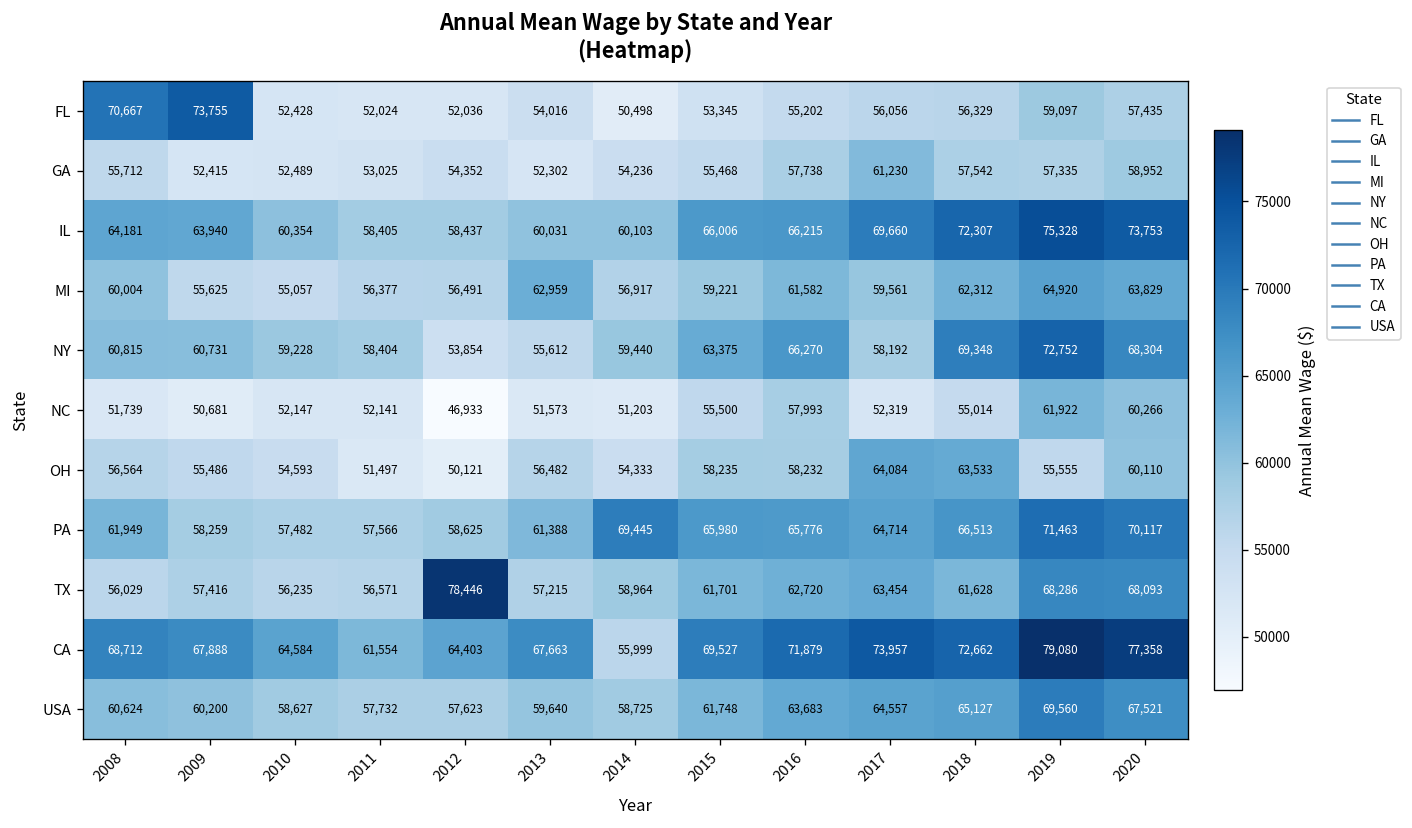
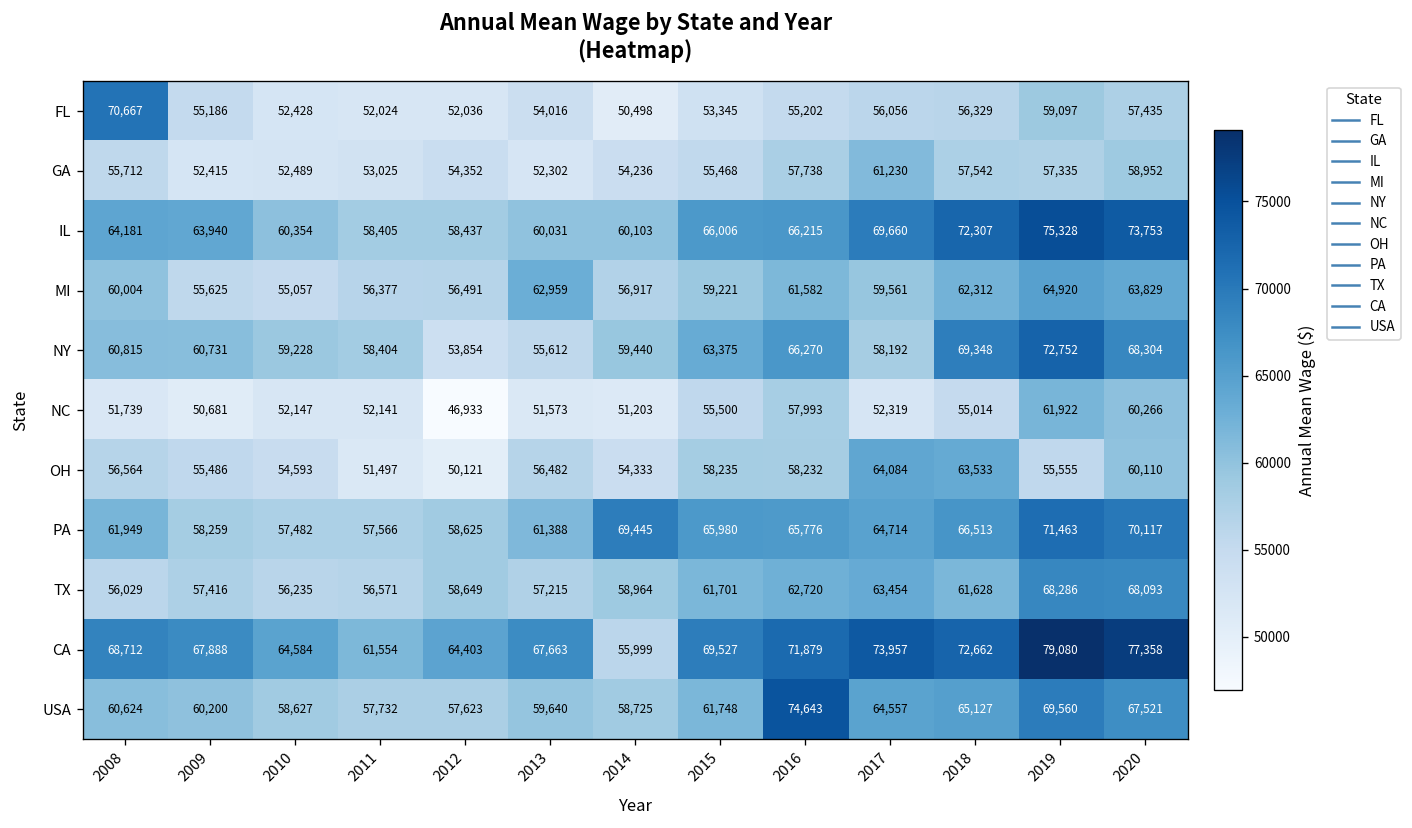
  {
    "FL": {
      "2008": "70,667",
-     "2009": "73,755",
+     "2009": "55,186",
      "2010": "52,428",
      "2011": "52,024",
      "2012": "52,036",
      "2013": "54,016",
      "2014": "50,498",
      "2015": "53,345",
      "2016": "55,202",
      "2017": "56,056",
      "2018": "56,329",
      "2019": "59,097",
      "2020": "57,435"
    },
    "GA": {
      "2008": "55,712",
      "2009": "52,415",
      "2010": "52,489",
      "2011": "53,025",
      "2012": "54,352",
      "2013": "52,302",
      "2014": "54,236",
      "2015": "55,468",
      "2016": "57,738",
      "2017": "61,230",
      "2018": "57,542",
      "2019": "57,335",
      "2020": "58,952"
    },
    "IL": {
      "2008": "64,181",
      "2009": "63,940",
      "2010": "60,354",
      "2011": "58,405",
      "2012": "58,437",
      "2013": "60,031",
      "2014": "60,103",
      "2015": "66,006",
      "2016": "66,215",
      "2017": "69,660",
      "2018": "72,307",
      "2019": "75,328",
      "2020": "73,753"
    },
    "MI": {
      "2008": "60,004",
      "2009": "55,625",
      "2010": "55,057",
      "2011": "56,377",
      "2012": "56,491",
      "2013": "62,959",
      "2014": "56,917",
      "2015": "59,221",
      "2016": "61,582",
      "2017": "59,561",
      "2018": "62,312",
      "2019": "64,920",
      "2020": "63,829"
    },
    "NY": {
      "2008": "60,815",
      "2009": "60,731",
      "2010": "59,228",
      "2011": "58,404",
      "2012": "53,854",
      "2013": "55,612",
      "2014": "59,440",
      "2015": "63,375",
      "2016": "66,270",
      "2017": "58,192",
      "2018": "69,348",
      "2019": "72,752",
      "2020": "68,304"
    },
    "NC": {
      "2008": "51,739",
      "2009": "50,681",
      "2010": "52,147",
      "2011": "52,141",
      "2012": "46,933",
      "2013": "51,573",
      "2014": "51,203",
      "2015": "55,500",
      "2016": "57,993",
      "2017": "52,319",
      "2018": "55,014",
      "2019": "61,922",
      "2020": "60,266"
    },
    "OH": {
      "2008": "56,564",
      "2009": "55,486",
      "2010": "54,593",
      "2011": "51,497",
      "2012": "50,121",
      "2013": "56,482",
      "2014": "54,333",
      "2015": "58,235",
      "2016": "58,232",
      "2017": "64,084",
      "2018": "63,533",
      "2019": "55,555",
      "2020": "60,110"
    },
    "PA": {
      "2008": "61,949",
      "2009": "58,259",
      "2010": "57,482",
      "2011": "57,566",
      "2012": "58,625",
      "2013": "61,388",
      "2014": "69,445",
      "2015": "65,980",
      "2016": "65,776",
      "2017": "64,714",
      "2018": "66,513",
      "2019": "71,463",
      "2020": "70,117"
    },
    "TX": {
      "2008": "56,029",
      "2009": "57,416",
      "2010": "56,235",
      "2011": "56,571",
-     "2012": "78,446",
+     "2012": "58,649",
      "2013": "57,215",
      "2014": "58,964",
      "2015": "61,701",
      "2016": "62,720",
      "2017": "63,454",
      "2018": "61,628",
      "2019": "68,286",
      "2020": "68,093"
    },
    "CA": {
      "2008": "68,712",
      "2009": "67,888",
      "2010": "64,584",
      "2011": "61,554",
      "2012": "64,403",
      "2013": "67,663",
      "2014": "55,999",
      "2015": "69,527",
      "2016": "71,879",
      "2017": "73,957",
      "2018": "72,662",
      "2019": "79,080",
      "2020": "77,358"
    },
    "USA": {
      "2008": "60,624",
      "2009": "60,200",
      "2010": "58,627",
      "2011": "57,732",
      "2012": "57,623",
      "2013": "59,640",
      "2014": "58,725",
      "2015": "61,748",
-     "2016": "63,683",
+     "2016": "74,643",
      "2017": "64,557",
      "2018": "65,127",
      "2019": "69,560",
      "2020": "67,521"
    }
  }
